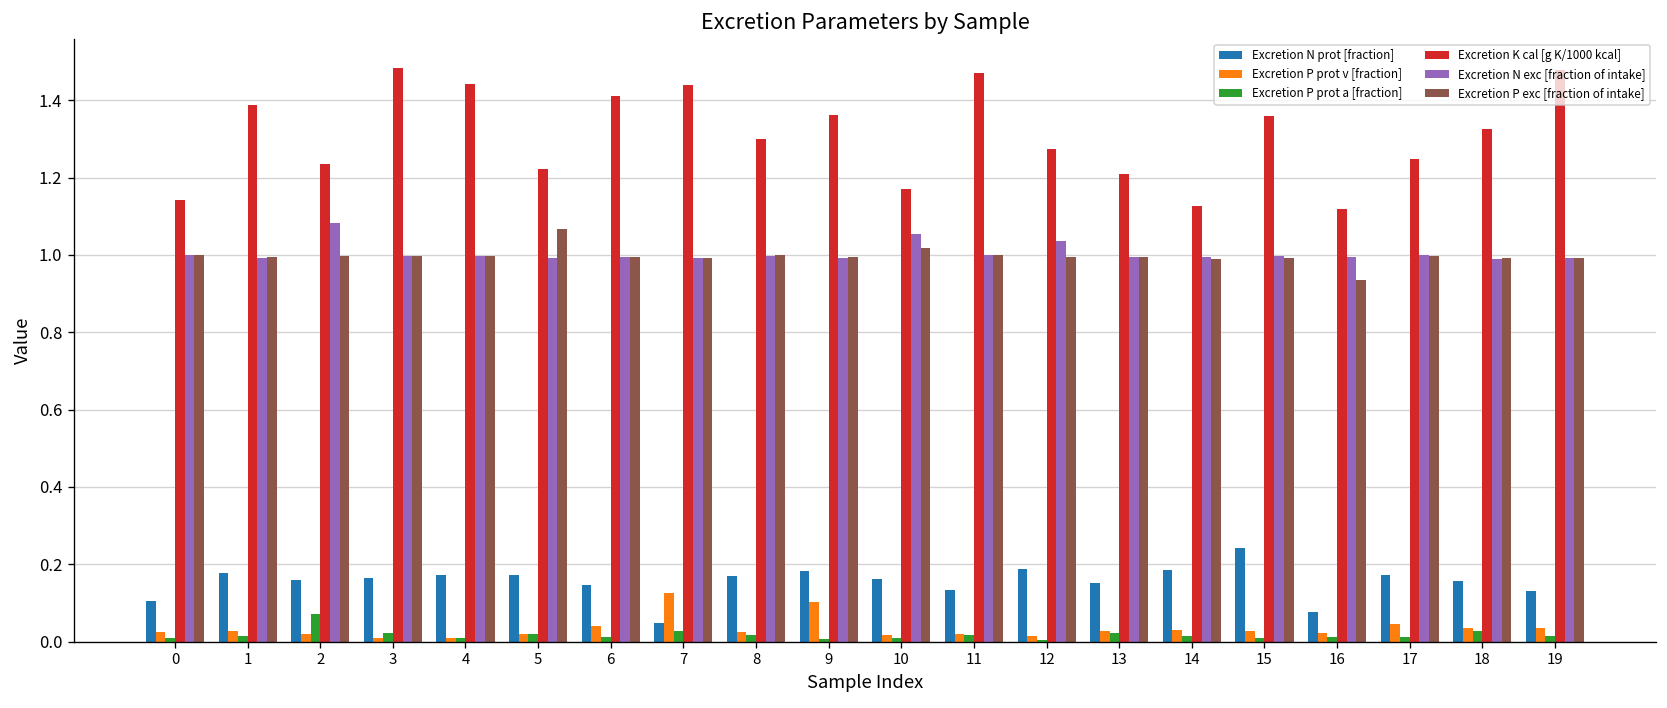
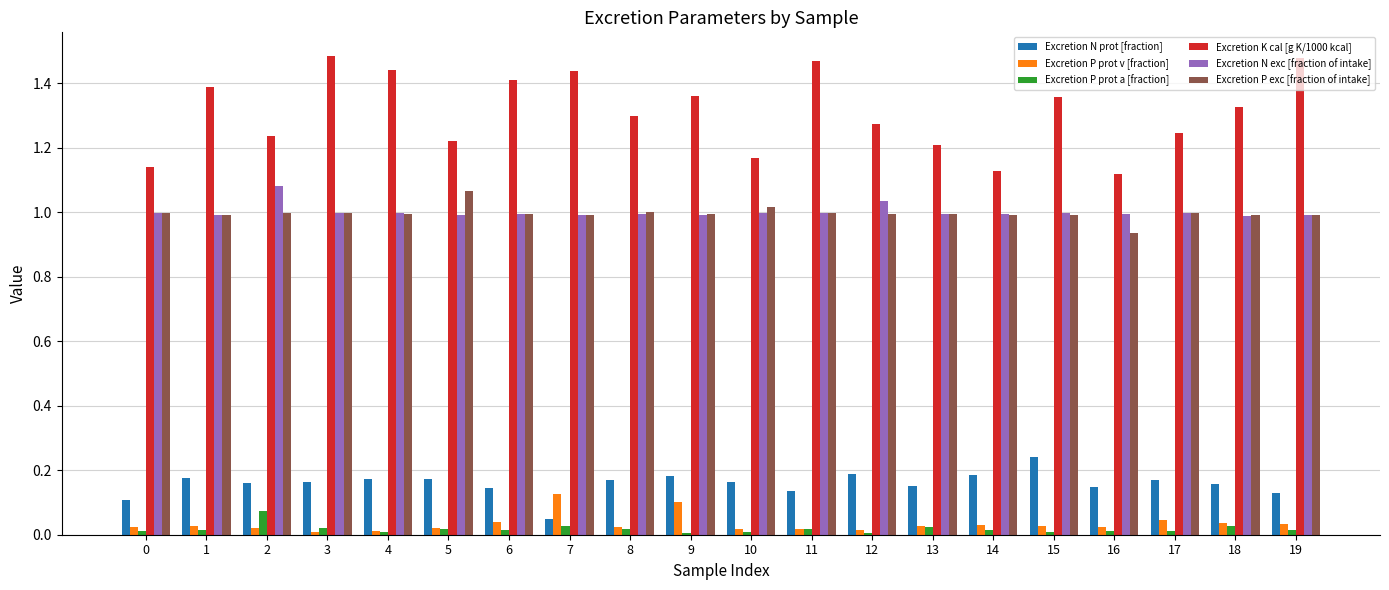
  {
    "Excretion N prot [fraction]": {
      "0": 0.11,
      "1": 0.18,
      "2": 0.16,
      "3": 0.16,
      "4": 0.17,
      "5": 0.17,
      "6": 0.15,
      "7": 0.05,
      "8": 0.17,
      "9": 0.18,
      "10": 0.16,
      "11": 0.13,
      "12": 0.19,
      "13": 0.15,
      "14": 0.19,
      "15": 0.24,
-     "16": 0.08,
+     "16": 0.15,
      "17": 0.17,
      "18": 0.16,
      "19": 0.13
    },
    "Excretion P prot v [fraction]": {
      "0": 0.02,
      "1": 0.03,
      "2": 0.02,
      "3": 0.01,
      "4": 0.01,
      "5": 0.02,
      "6": 0.04,
      "7": 0.13,
      "8": 0.03,
      "9": 0.10,
      "10": 0.02,
      "11": 0.02,
      "12": 0.02,
      "13": 0.03,
      "14": 0.03,
      "15": 0.03,
      "16": 0.02,
      "17": 0.05,
      "18": 0.04,
      "19": 0.03
    },
    "Excretion P prot a [fraction]": {
      "0": 0.01,
      "1": 0.01,
      "2": 0.07,
      "3": 0.02,
      "4": 0.01,
      "5": 0.02,
      "6": 0.01,
      "7": 0.03,
      "8": 0.02,
      "10": 0.01,
      "11": 0.02,
      "13": 0.02,
      "14": 0.01,
      "15": 0.01,
      "16": 0.01,
      "17": 0.01,
      "18": 0.03,
      "19": 0.02
    },
    "Excretion K cal [g K/1000 kcal]": {
      "0": 1.14,
      "1": 1.39,
      "2": 1.24,
      "3": 1.48,
      "4": 1.44,
      "5": 1.22,
      "6": 1.41,
      "7": 1.44,
      "8": 1.30,
      "9": 1.36,
      "10": 1.17,
      "11": 1.47,
      "12": 1.27,
      "13": 1.21,
      "14": 1.13,
      "15": 1.36,
      "16": 1.12,
      "17": 1.25,
      "18": 1.33
    },
    "Excretion N exc [fraction of intake]": {
      "0": 1.00,
      "1": 0.99,
      "2": 1.08,
      "3": 1.00,
      "4": 1.00,
      "5": 0.99,
      "6": 1.00,
      "7": 0.99,
      "8": 1.00,
      "9": 0.99,
-     "10": 1.05,
+     "10": 1.00,
      "11": 1.00,
      "12": 1.04,
      "13": 1.00,
      "14": 0.99,
      "15": 1.00,
      "16": 0.99,
      "17": 1.00,
      "18": 0.99,
      "19": 0.99
    },
    "Excretion P exc [fraction of intake]": {
      "0": 1.00,
      "1": 0.99,
      "2": 1.00,
      "3": 1.00,
      "4": 1.00,
      "5": 1.07,
      "6": 1.00,
      "7": 0.99,
      "8": 1.00,
      "9": 0.99,
      "10": 1.02,
      "11": 1.00,
      "12": 0.99,
      "13": 1.00,
      "14": 0.99,
      "15": 0.99,
      "16": 0.94,
      "17": 1.00,
      "18": 0.99,
      "19": 0.99
    }
  }
